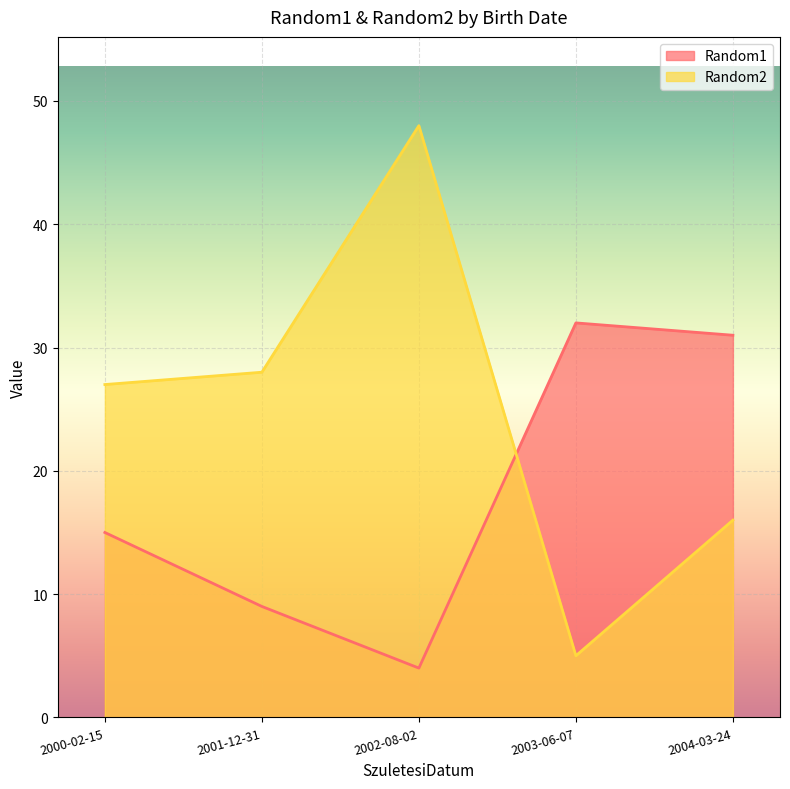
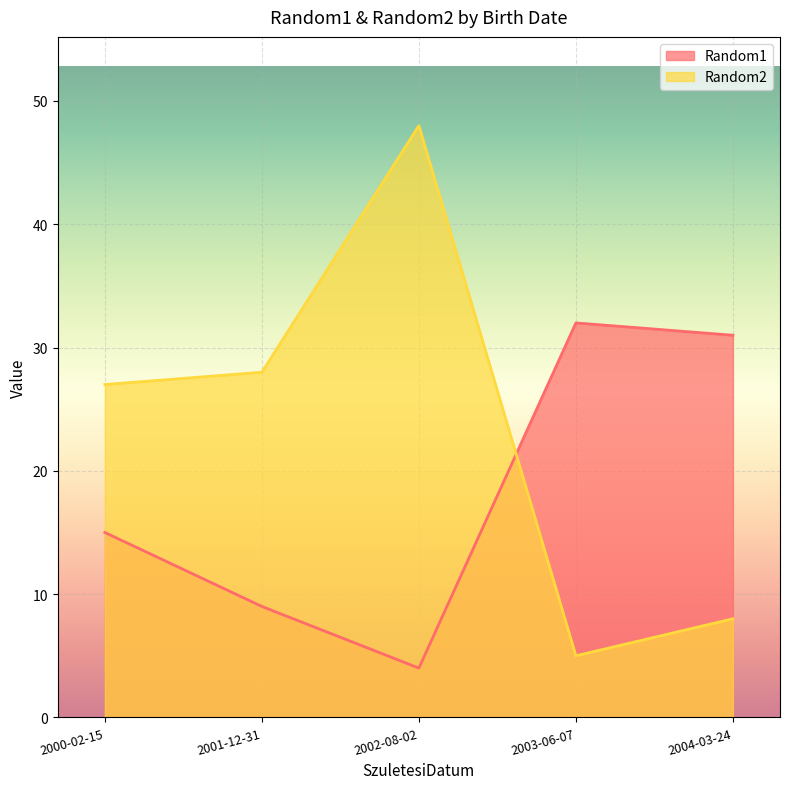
  {
    "Random1": {
      "2000-02-15": 15,
      "2001-12-31": 9,
      "2002-08-02": 4,
      "2003-06-07": 32,
      "2004-03-24": 31
    },
    "Random2": {
      "2000-02-15": 27,
      "2001-12-31": 28,
      "2002-08-02": 48,
      "2003-06-07": 5,
-     "2004-03-24": 16
+     "2004-03-24": 8
    }
  }
